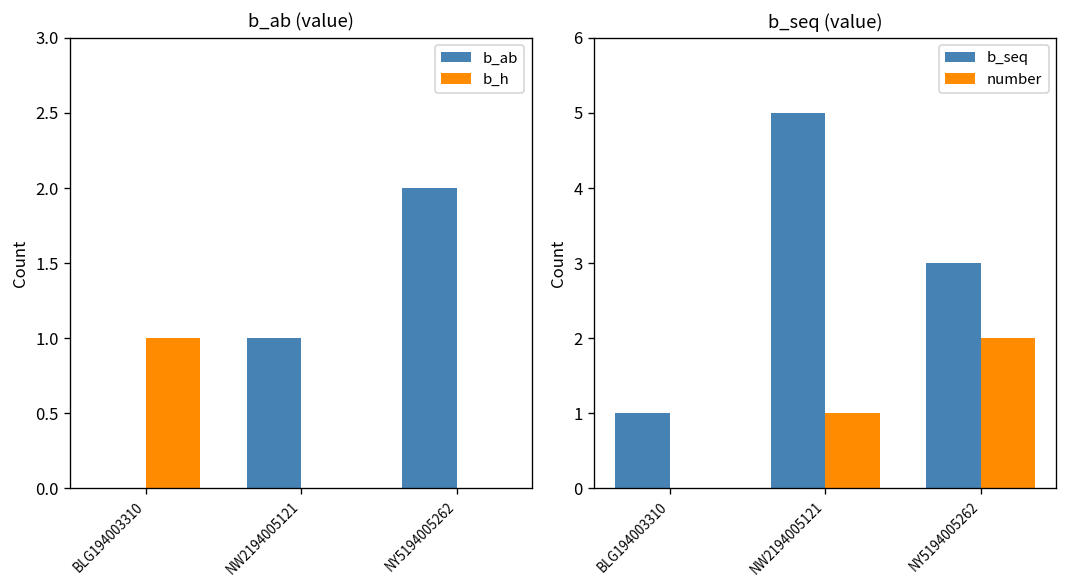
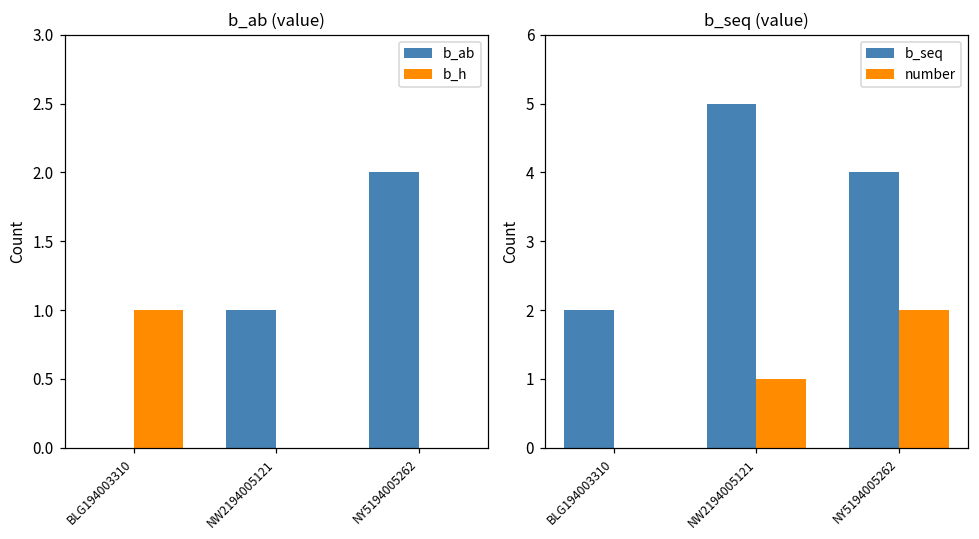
  {
    "b_ab (value)": {
      "b_ab": {
        "BLG194003310": 0.00,
        "NW2194005121": 1.00,
        "NY5194005262": 2.00
      },
      "b_h": {
        "BLG194003310": 1.00,
        "NW2194005121": 0.00,
        "NY5194005262": 0.00
      }
    },
    "b_seq (value)": {
      "b_seq": {
-       "BLG194003310": 1,
+       "BLG194003310": 2,
        "NW2194005121": 5,
-       "NY5194005262": 3
+       "NY5194005262": 4
      },
      "number": {
        "BLG194003310": 0,
        "NW2194005121": 1,
        "NY5194005262": 2
      }
    }
  }
